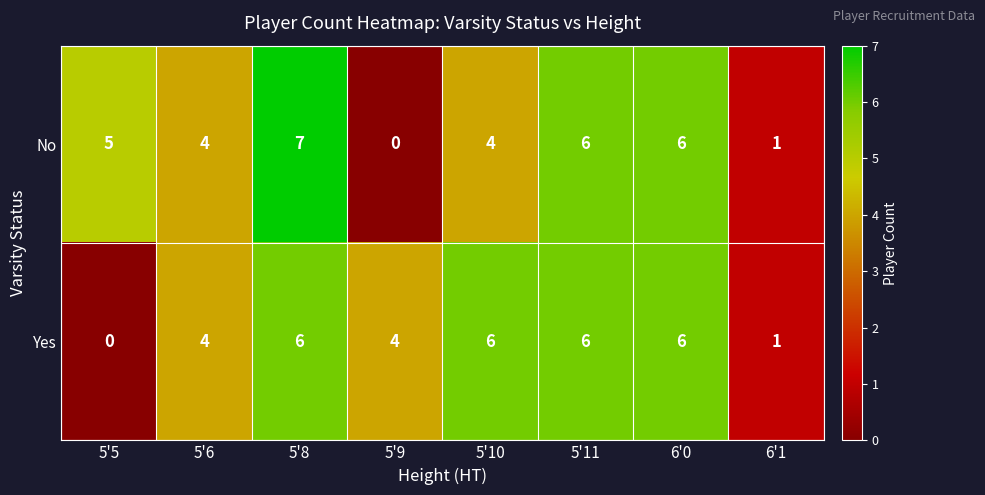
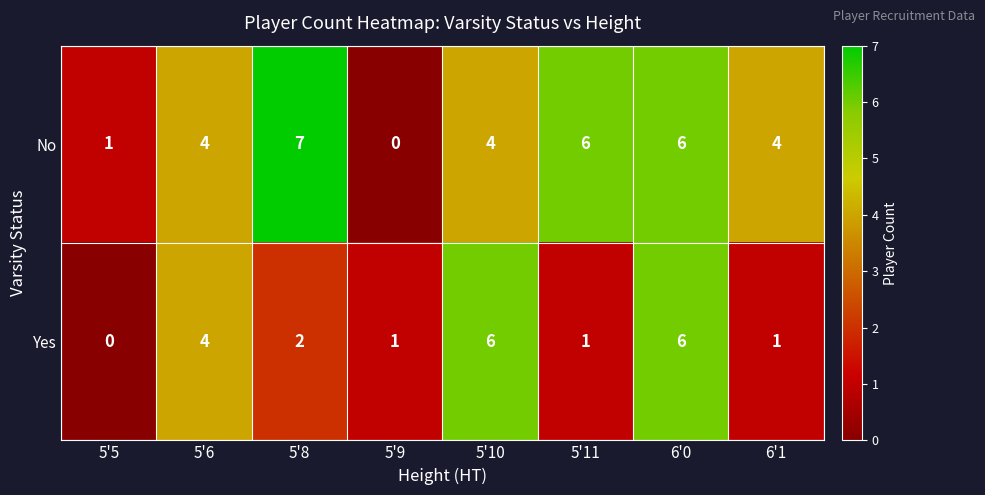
  {
    "No": {
-     "5'5": 5,
+     "5'5": 1,
      "5'6": 4,
      "5'8": 7,
      "5'9": 0,
      "5'10": 4,
      "5'11": 6,
      "6'0": 6,
-     "6'1": 1
+     "6'1": 4
    },
    "Yes": {
      "5'5": 0,
      "5'6": 4,
-     "5'8": 6,
-     "5'9": 4,
+     "5'8": 2,
+     "5'9": 1,
      "5'10": 6,
-     "5'11": 6,
+     "5'11": 1,
      "6'0": 6,
      "6'1": 1
    }
  }
